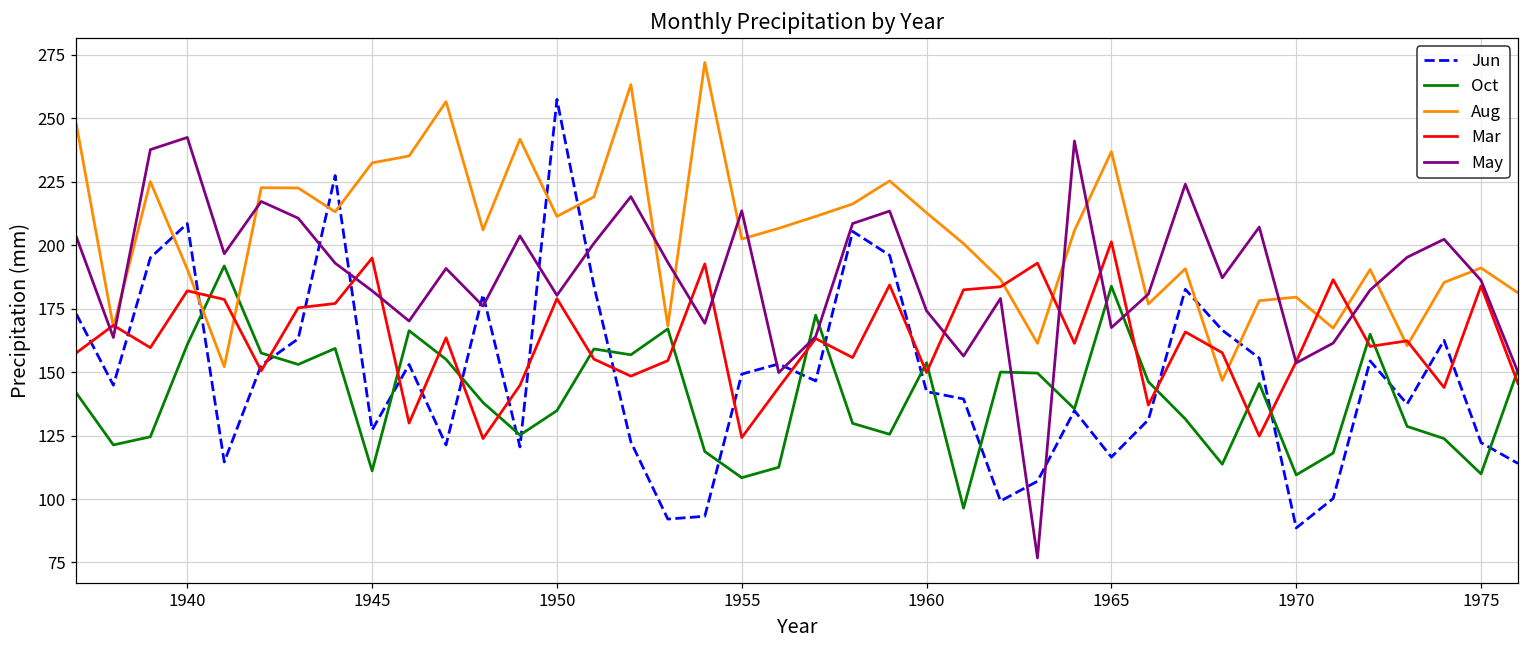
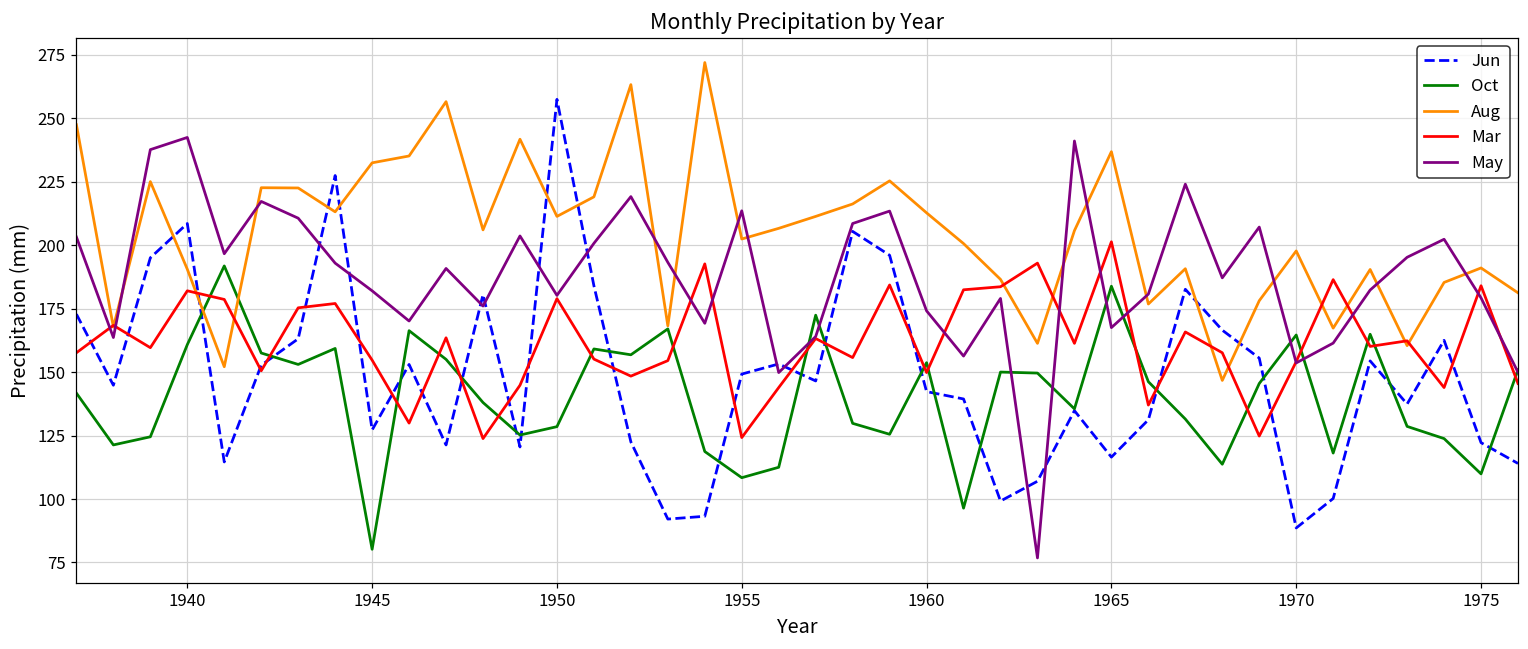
  {
    "Jun": {
      "1940": 209,
      "1945": 127,
      "1950": 257,
      "1955": 149,
      "1960": 142,
      "1965": 117,
      "1970": 89,
      "1975": 122
    },
    "Oct": {
      "1940": 161,
-     "1945": 111,
-     "1950": 135,
+     "1945": 80,
+     "1950": 129,
      "1955": 108,
      "1960": 154,
      "1965": 184,
-     "1970": 110,
+     "1970": 165,
      "1975": 110
    },
    "Aug": {
      "1940": 191,
      "1945": 232,
      "1950": 211,
      "1955": 202,
      "1960": 213,
      "1965": 237,
-     "1970": 180,
+     "1970": 198,
      "1975": 191
    },
    "Mar": {
      "1940": 182,
-     "1945": 195,
+     "1945": 155,
      "1950": 179,
      "1955": 124,
      "1960": 150,
      "1965": 201,
      "1975": 184
    },
    "May": {
      "1940": 242,
      "1945": 182,
      "1950": 180,
      "1955": 214,
      "1960": 174,
      "1965": 168,
-     "1975": 186
+     "1975": 179
    }
  }
